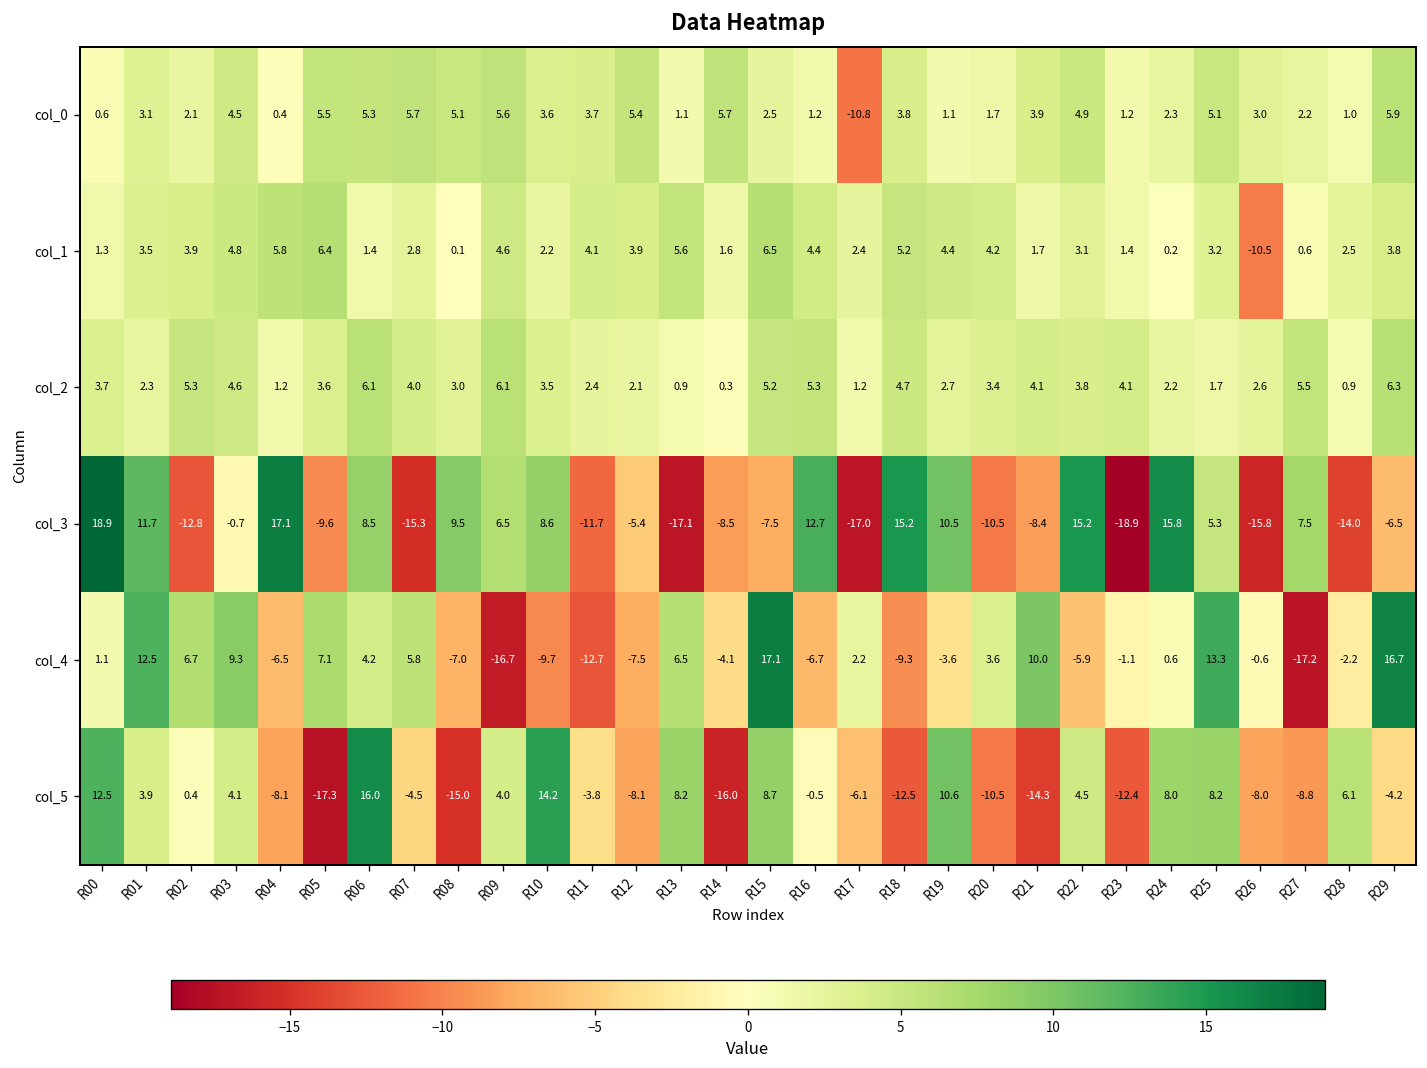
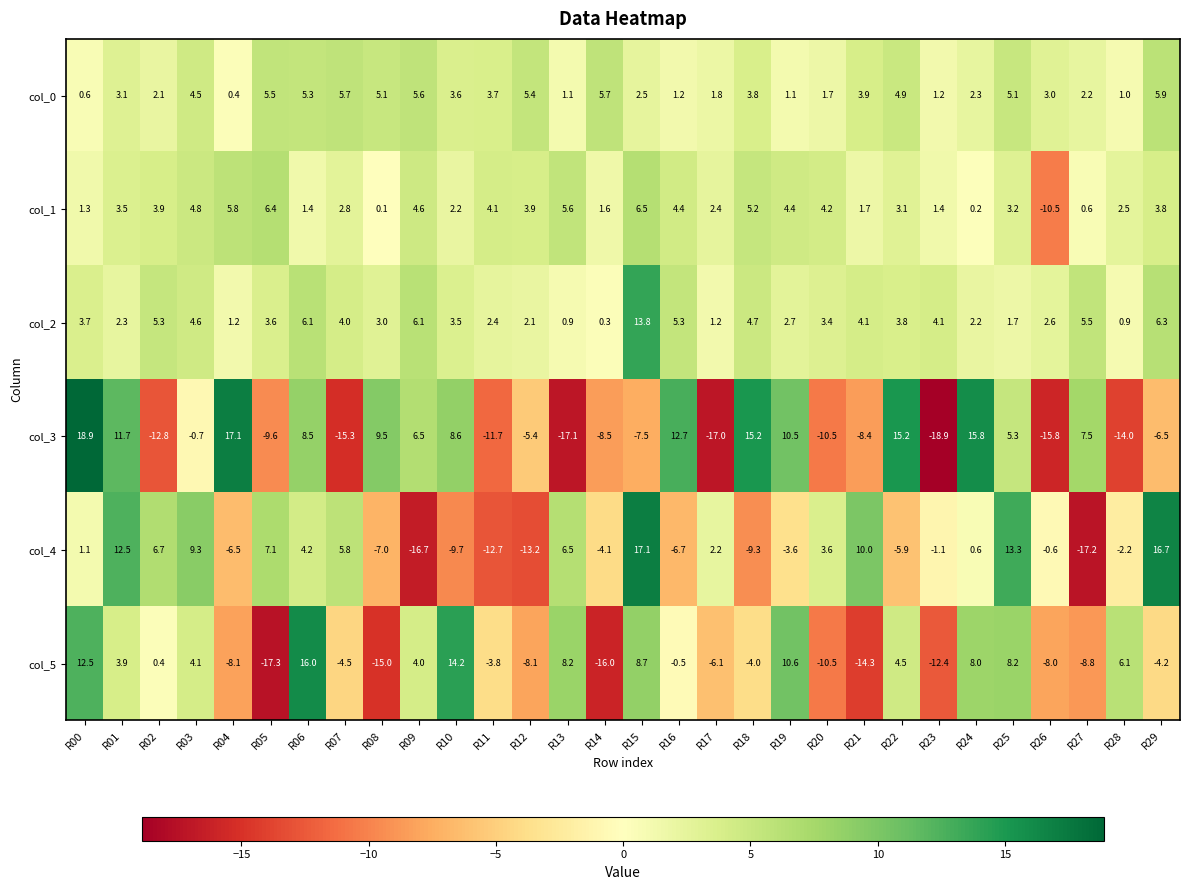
  {
    "col_0": {
      "R00": 0.6,
      "R01": 3.1,
      "R02": 2.1,
      "R03": 4.5,
      "R04": 0.4,
      "R05": 5.5,
      "R06": 5.3,
      "R07": 5.7,
      "R08": 5.1,
      "R09": 5.6,
      "R10": 3.6,
      "R11": 3.7,
      "R12": 5.4,
      "R13": 1.1,
      "R14": 5.7,
      "R15": 2.5,
      "R16": 1.2,
-     "R17": -10.8,
+     "R17": 1.8,
      "R18": 3.8,
      "R19": 1.1,
      "R20": 1.7,
      "R21": 3.9,
      "R22": 4.9,
      "R23": 1.2,
      "R24": 2.3,
      "R25": 5.1,
      "R26": 3.0,
      "R27": 2.2,
      "R28": 1.0,
      "R29": 5.9
    },
    "col_1": {
      "R00": 1.3,
      "R01": 3.5,
      "R02": 3.9,
      "R03": 4.8,
      "R04": 5.8,
      "R05": 6.4,
      "R06": 1.4,
      "R07": 2.8,
      "R08": 0.1,
      "R09": 4.6,
      "R10": 2.2,
      "R11": 4.1,
      "R12": 3.9,
      "R13": 5.6,
      "R14": 1.6,
      "R15": 6.5,
      "R16": 4.4,
      "R17": 2.4,
      "R18": 5.2,
      "R19": 4.4,
      "R20": 4.2,
      "R21": 1.7,
      "R22": 3.1,
      "R23": 1.4,
      "R24": 0.2,
      "R25": 3.2,
      "R26": -10.5,
      "R27": 0.6,
      "R28": 2.5,
      "R29": 3.8
    },
    "col_2": {
      "R00": 3.7,
      "R01": 2.3,
      "R02": 5.3,
      "R03": 4.6,
      "R04": 1.2,
      "R05": 3.6,
      "R06": 6.1,
      "R07": 4.0,
      "R08": 3.0,
      "R09": 6.1,
      "R10": 3.5,
      "R11": 2.4,
      "R12": 2.1,
      "R13": 0.9,
      "R14": 0.3,
-     "R15": 5.2,
+     "R15": 13.8,
      "R16": 5.3,
      "R17": 1.2,
      "R18": 4.7,
      "R19": 2.7,
      "R20": 3.4,
      "R21": 4.1,
      "R22": 3.8,
      "R23": 4.1,
      "R24": 2.2,
      "R25": 1.7,
      "R26": 2.6,
      "R27": 5.5,
      "R28": 0.9,
      "R29": 6.3
    },
    "col_3": {
      "R00": 18.9,
      "R01": 11.7,
      "R02": -12.8,
      "R03": -0.7,
      "R04": 17.1,
      "R05": -9.6,
      "R06": 8.5,
      "R07": -15.3,
      "R08": 9.5,
      "R09": 6.5,
      "R10": 8.6,
      "R11": -11.7,
      "R12": -5.4,
      "R13": -17.1,
      "R14": -8.5,
      "R15": -7.5,
      "R16": 12.7,
      "R17": -17.0,
      "R18": 15.2,
      "R19": 10.5,
      "R20": -10.5,
      "R21": -8.4,
      "R22": 15.2,
      "R23": -18.9,
      "R24": 15.8,
      "R25": 5.3,
      "R26": -15.8,
      "R27": 7.5,
      "R28": -14.0,
      "R29": -6.5
    },
    "col_4": {
      "R00": 1.1,
      "R01": 12.5,
      "R02": 6.7,
      "R03": 9.3,
      "R04": -6.5,
      "R05": 7.1,
      "R06": 4.2,
      "R07": 5.8,
      "R08": -7.0,
      "R09": -16.7,
      "R10": -9.7,
      "R11": -12.7,
-     "R12": -7.5,
+     "R12": -13.2,
      "R13": 6.5,
      "R14": -4.1,
      "R15": 17.1,
      "R16": -6.7,
      "R17": 2.2,
      "R18": -9.3,
      "R19": -3.6,
      "R20": 3.6,
      "R21": 10.0,
      "R22": -5.9,
      "R23": -1.1,
      "R24": 0.6,
      "R25": 13.3,
      "R26": -0.6,
      "R27": -17.2,
      "R28": -2.2,
      "R29": 16.7
    },
    "col_5": {
      "R00": 12.5,
      "R01": 3.9,
      "R02": 0.4,
      "R03": 4.1,
      "R04": -8.1,
      "R05": -17.3,
      "R06": 16.0,
      "R07": -4.5,
      "R08": -15.0,
      "R09": 4.0,
      "R10": 14.2,
      "R11": -3.8,
      "R12": -8.1,
      "R13": 8.2,
      "R14": -16.0,
      "R15": 8.7,
      "R16": -0.5,
      "R17": -6.1,
-     "R18": -12.5,
+     "R18": -4.0,
      "R19": 10.6,
      "R20": -10.5,
      "R21": -14.3,
      "R22": 4.5,
      "R23": -12.4,
      "R24": 8.0,
      "R25": 8.2,
      "R26": -8.0,
      "R27": -8.8,
      "R28": 6.1,
      "R29": -4.2
    }
  }
